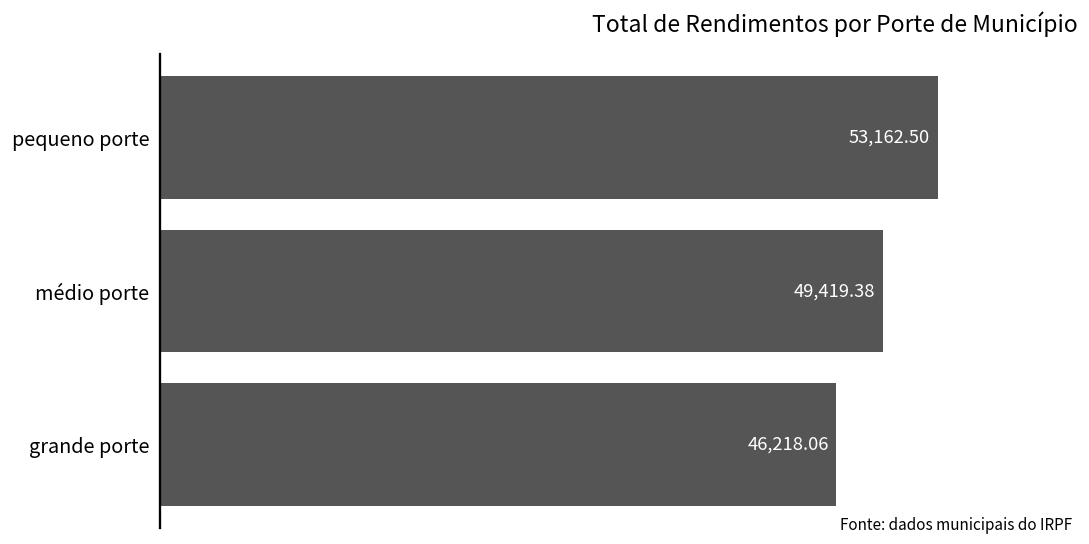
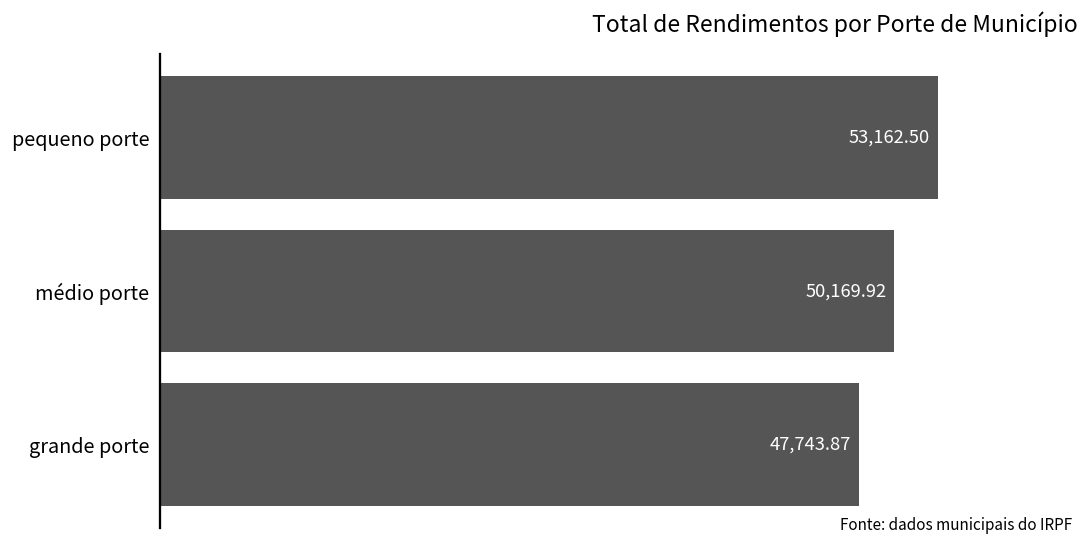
  {
    "pequeno porte": "53,162.50",
-   "médio porte": "49,419.38",
-   "grande porte": "46,218.06"
+   "médio porte": "50,169.92",
+   "grande porte": "47,743.87"
  }
